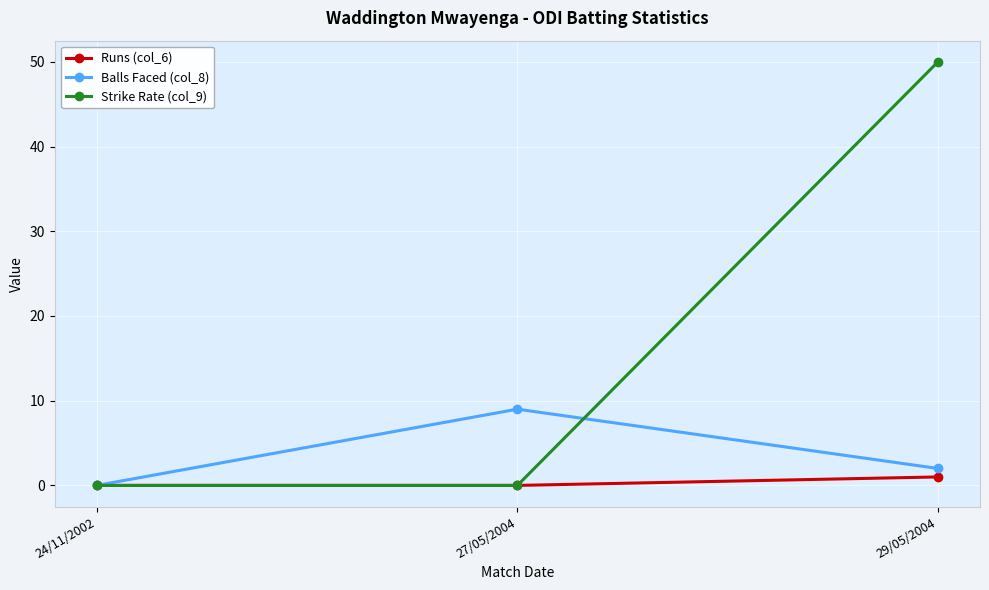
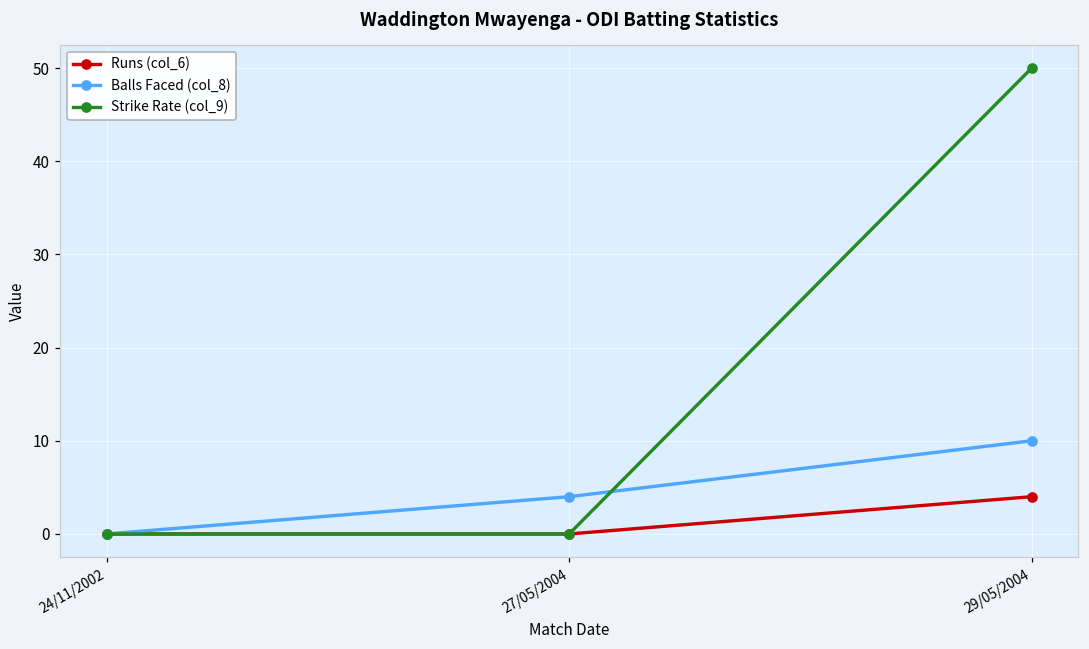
  {
    "Runs (col_6)": {
-     "29/05/2004": 1
+     "29/05/2004": 4
    },
    "Balls Faced (col_8)": {
-     "27/05/2004": 9,
-     "29/05/2004": 2
+     "27/05/2004": 4,
+     "29/05/2004": 10
    },
    "Strike Rate (col_9)": {
      "29/05/2004": 50
    }
  }
